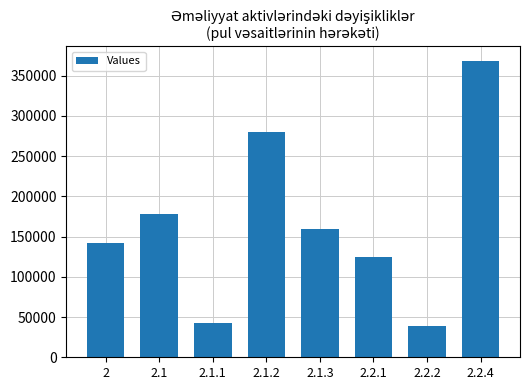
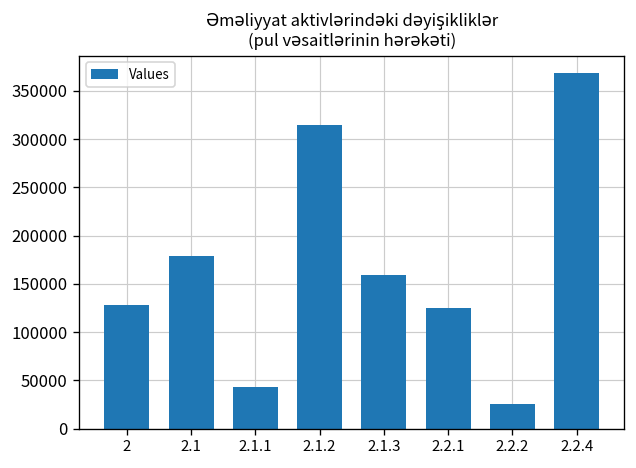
  {
-   "2": 140000,
+   "2": 130000,
    "2.1": 180000,
    "2.1.1": 40000,
-   "2.1.2": 280000,
+   "2.1.2": 310000,
    "2.1.3": 160000,
    "2.2.1": 130000,
-   "2.2.2": 40000,
+   "2.2.2": 30000,
    "2.2.4": 370000
  }
